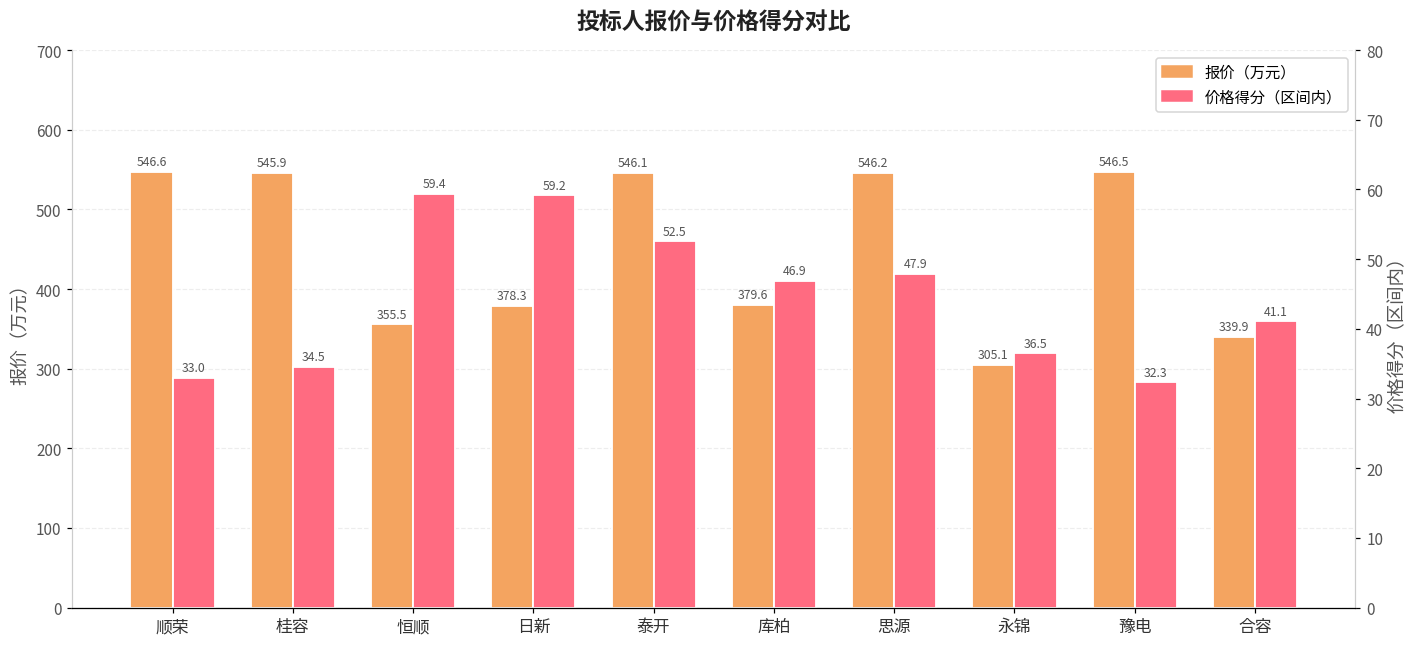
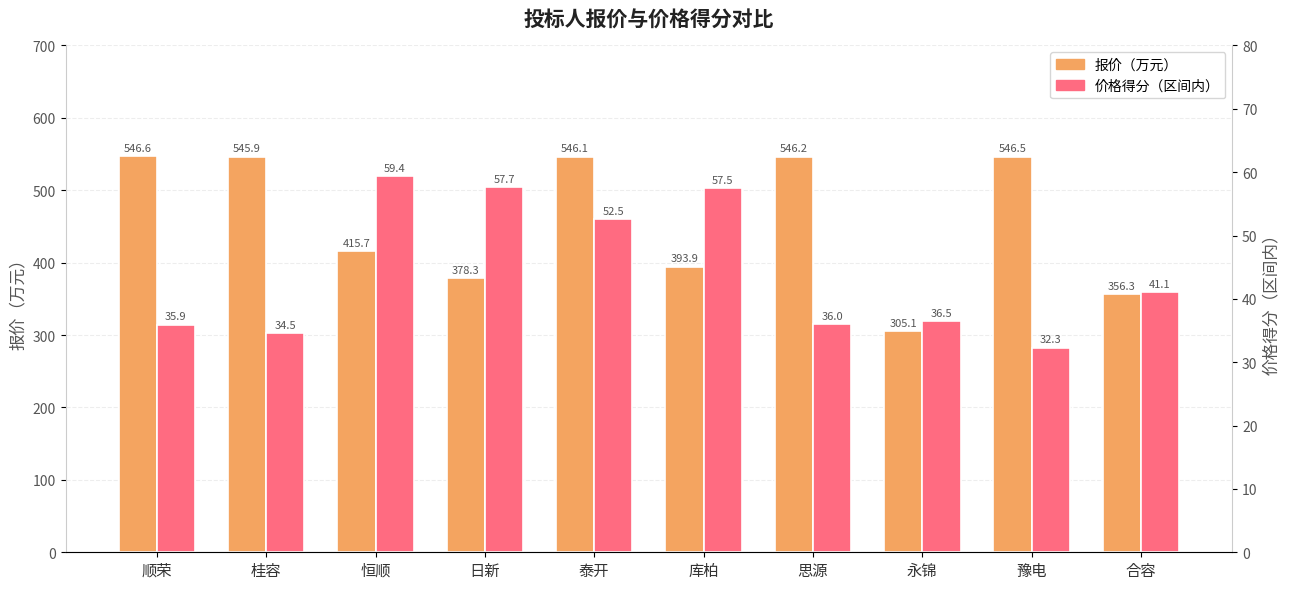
  {
    "报价（万元）": {
      "顺荣": 546.6,
      "桂容": 545.9,
-     "恒顺": 355.5,
+     "恒顺": 415.7,
      "日新": 378.3,
      "泰开": 546.1,
-     "库柏": 379.6,
+     "库柏": 393.9,
      "思源": 546.2,
      "永锦": 305.1,
      "豫电": 546.5,
-     "合容": 339.9
+     "合容": 356.3
    },
    "价格得分（区间内）": {
-     "顺荣": 33.0,
+     "顺荣": 35.9,
      "桂容": 34.5,
      "恒顺": 59.4,
-     "日新": 59.2,
+     "日新": 57.7,
      "泰开": 52.5,
-     "库柏": 46.9,
-     "思源": 47.9,
+     "库柏": 57.5,
+     "思源": 36.0,
      "永锦": 36.5,
      "豫电": 32.3,
      "合容": 41.1
    }
  }
